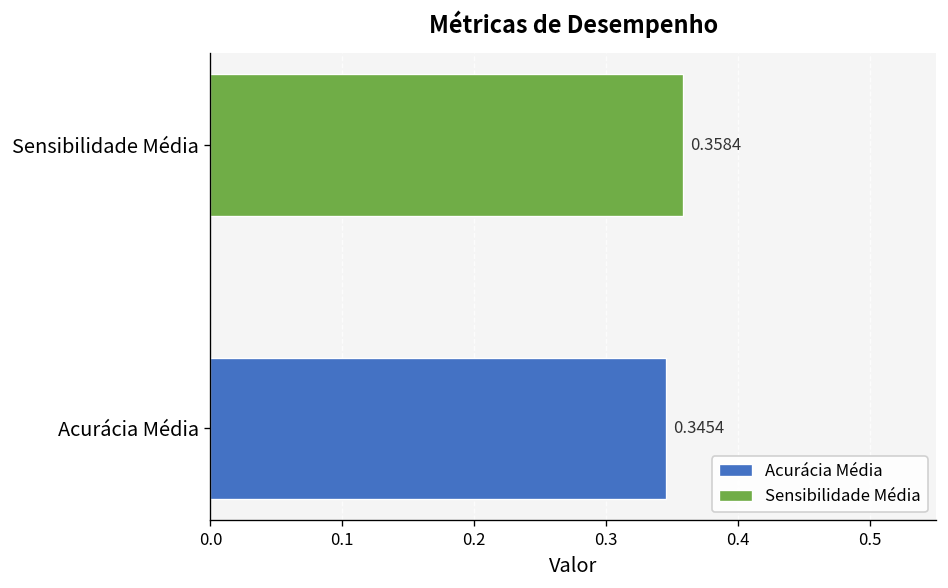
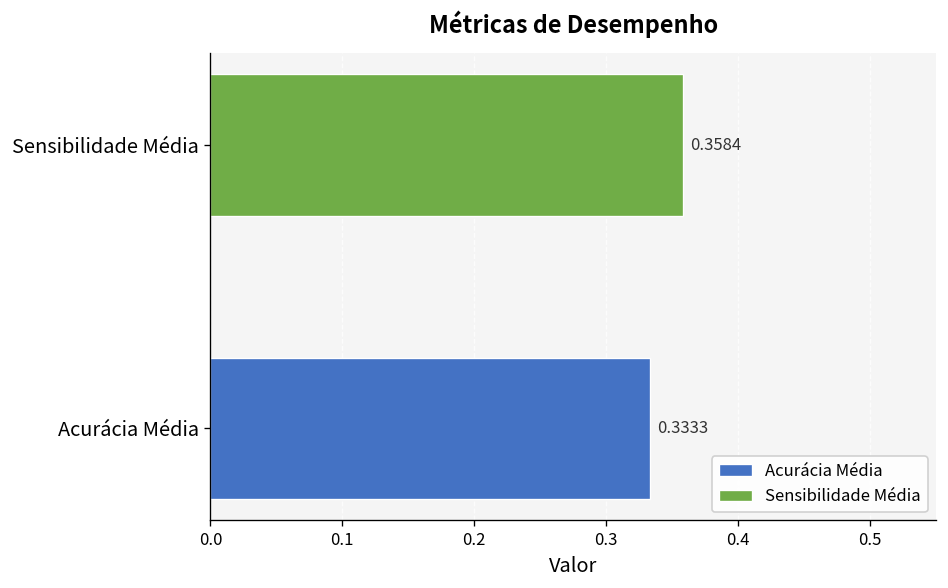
  {
    "Sensibilidade Média": 0.3584,
-   "Acurácia Média": 0.3454
+   "Acurácia Média": 0.3333
  }
